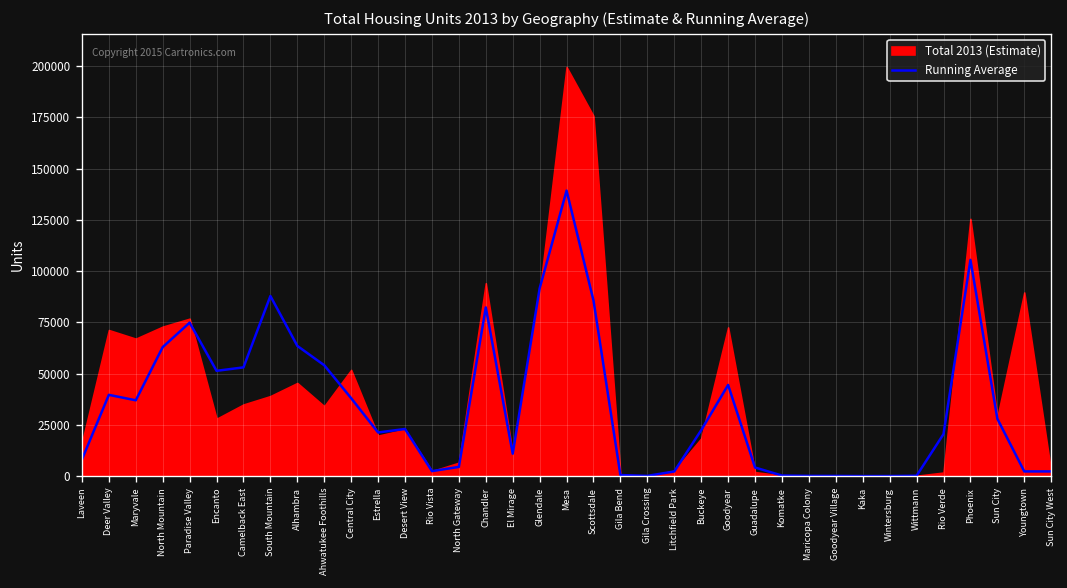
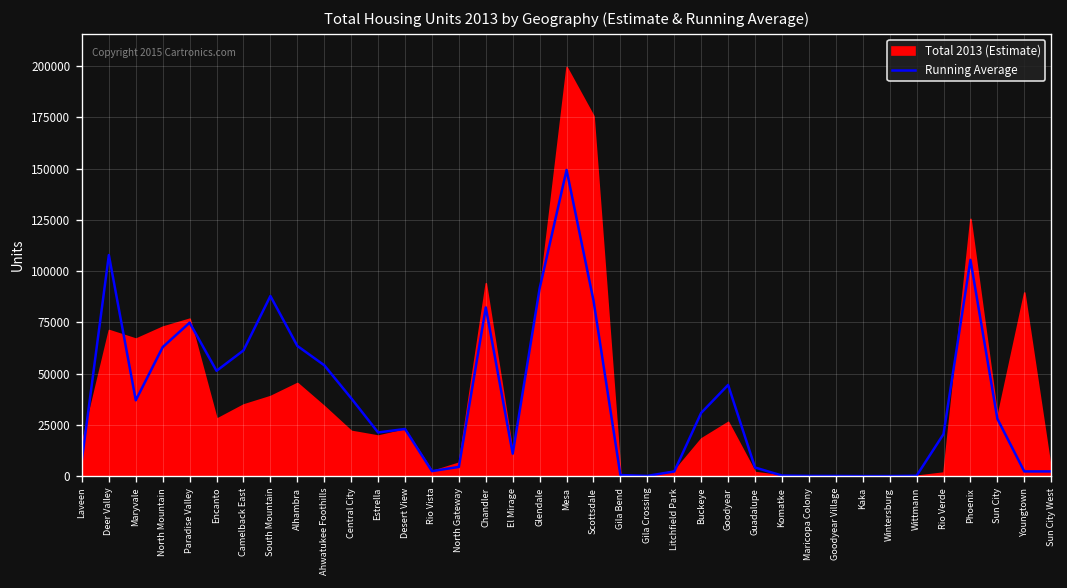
  {
    "Running Average": {
      "Laveen": 8000,
-     "Deer Valley": 40000,
+     "Deer Valley": 108000,
      "Maryvale": 37000,
      "North Mountain": 63000,
      "Paradise Valley": 75000,
      "Encanto": 51000,
-     "Camelback East": 53000,
+     "Camelback East": 61000,
      "South Mountain": 88000,
      "Alhambra": 64000,
      "Ahwatukee Foothills": 54000,
      "Central City": 38000,
      "Estrella": 21000,
      "North Gateway": 4000,
      "Chandler": 82000,
      "Glendale": 92000,
-     "Mesa": 139000,
+     "Mesa": 149000,
      "Scottsdale": 86000,
-     "Buckeye": 22000,
+     "Buckeye": 31000,
      "Goodyear": 44000,
      "Guadalupe": 4000,
      "Rio Verde": 20000,
      "Phoenix": 105000,
      "Youngtown": 2000
    },
    "Total 2013 (Estimate)": {
      "Laveen": 16000,
      "Deer Valley": 71000,
      "Maryvale": 67000,
      "North Mountain": 73000,
      "Paradise Valley": 77000,
      "Encanto": 28000,
      "Camelback East": 35000,
      "South Mountain": 39000,
      "Alhambra": 45000,
      "Ahwatukee Foothills": 34000,
-     "Central City": 52000,
+     "Central City": 22000,
      "Estrella": 20000,
      "North Gateway": 7000,
      "Chandler": 94000,
      "Glendale": 90000,
      "Mesa": 199000,
      "Scottsdale": 176000,
      "Buckeye": 18000,
-     "Goodyear": 73000,
+     "Goodyear": 26000,
      "Guadalupe": 2000,
      "Rio Verde": 2000,
      "Phoenix": 125000,
      "Youngtown": 90000
    }
  }
